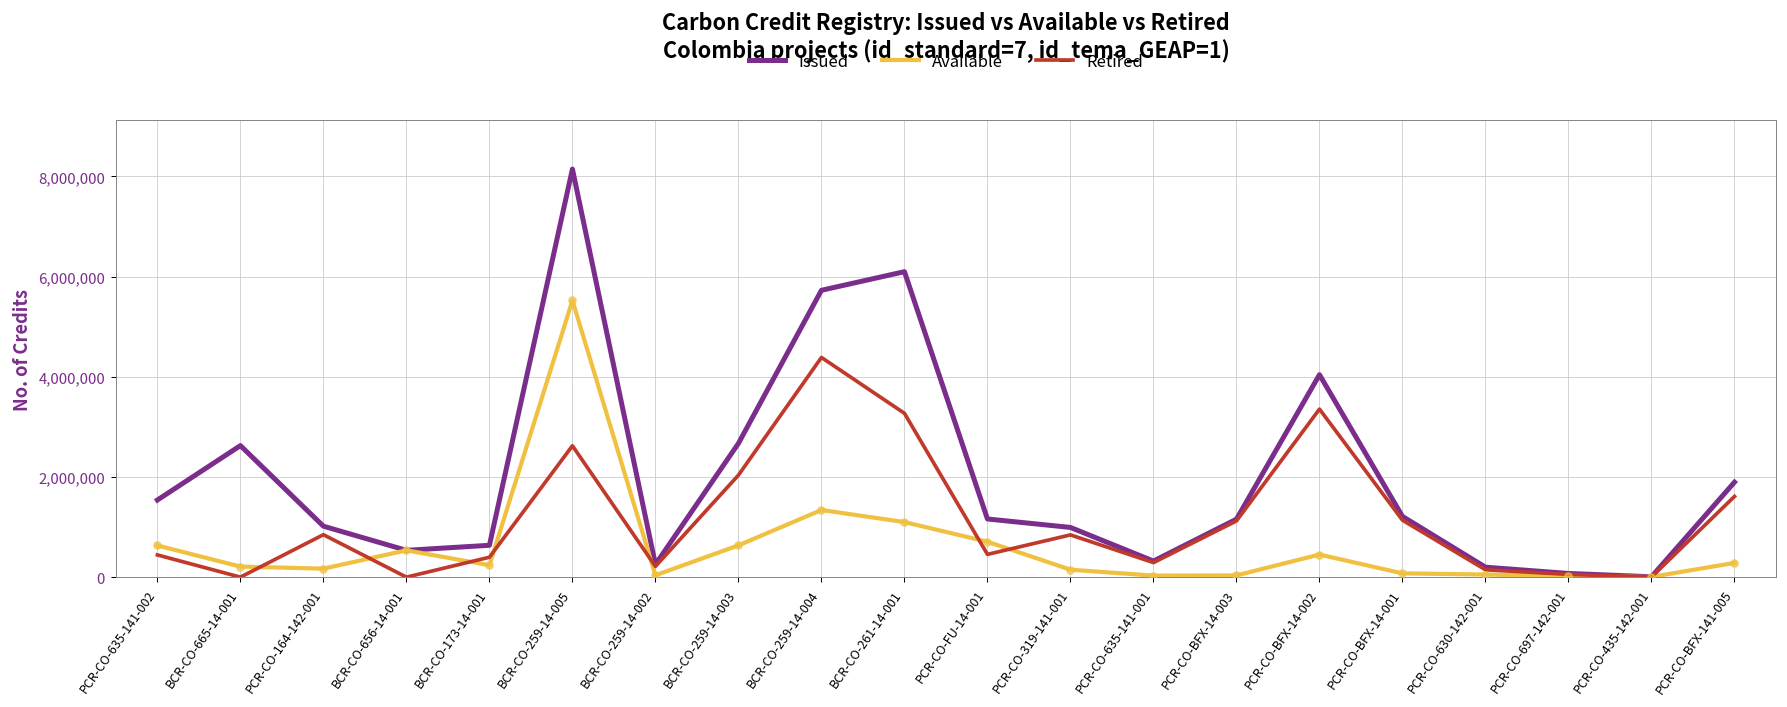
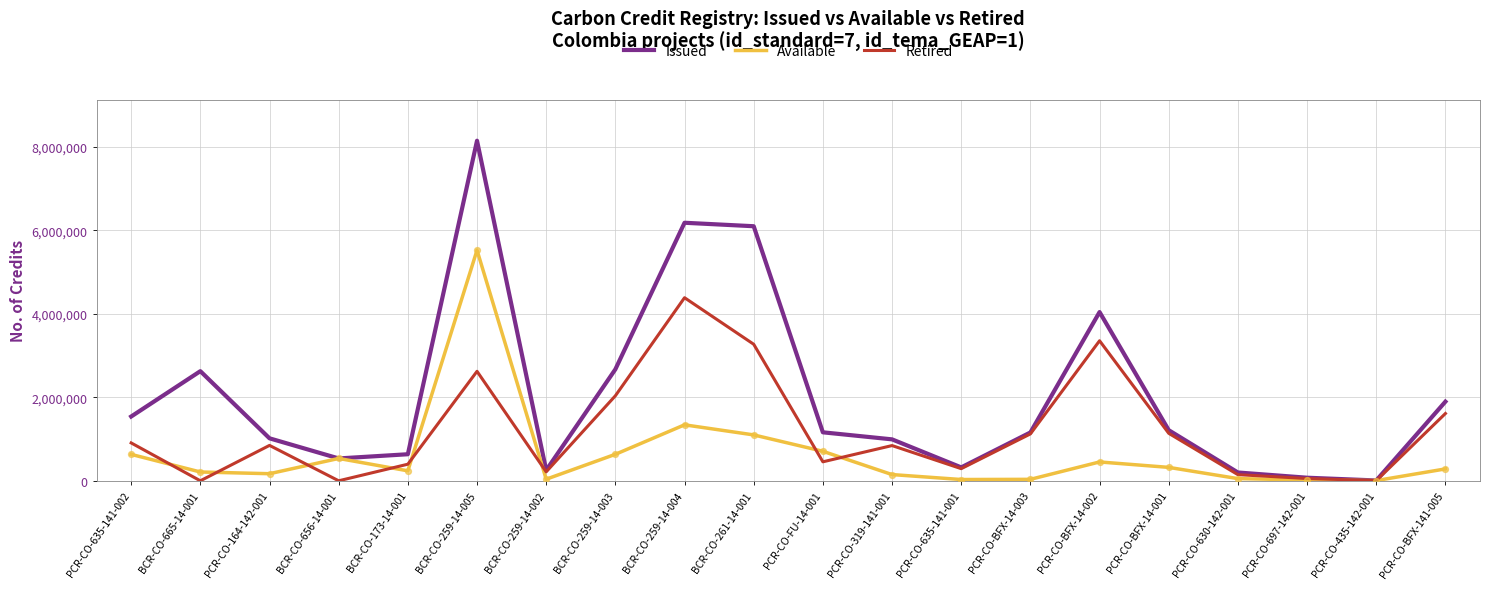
  {
    "Issued": {
      "PCR-CO-635-141-002": "1,500,000",
      "BCR-CO-665-14-001": "2,600,000",
      "PCR-CO-164-142-001": "1,000,000",
      "BCR-CO-173-14-001": "600,000",
      "BCR-CO-259-14-005": "8,100,000",
      "BCR-CO-259-14-003": "2,700,000",
-     "BCR-CO-259-14-004": "5,700,000",
+     "BCR-CO-259-14-004": "6,200,000",
      "BCR-CO-261-14-001": "6,100,000",
      "PCR-CO-FU-14-001": "1,200,000",
      "PCR-CO-319-141-001": "1,000,000",
      "PCR-CO-BFX-14-002": "4,000,000",
      "PCR-CO-BFX-14-001": "1,200,000",
      "PCR-CO-BFX-141-005": "1,900,000"
    },
    "Available": {
      "PCR-CO-635-141-002": "600,000",
      "BCR-CO-665-14-001": "200,000",
      "PCR-CO-164-142-001": "200,000",
      "BCR-CO-173-14-001": "200,000",
      "BCR-CO-259-14-005": "5,500,000",
      "BCR-CO-259-14-002": "0",
      "BCR-CO-259-14-003": "600,000",
      "BCR-CO-259-14-004": "1,300,000",
      "BCR-CO-261-14-001": "1,100,000",
      "PCR-CO-FU-14-001": "700,000",
      "PCR-CO-319-141-001": "100,000",
      "PCR-CO-635-141-001": "0",
      "PCR-CO-BFX-14-003": "0",
      "PCR-CO-BFX-14-002": "500,000",
-     "PCR-CO-BFX-14-001": "100,000",
+     "PCR-CO-BFX-14-001": "300,000",
      "PCR-CO-630-142-001": "100,000",
      "PCR-CO-BFX-141-005": "300,000"
    },
    "Retired": {
-     "PCR-CO-635-141-002": "400,000",
+     "PCR-CO-635-141-002": "900,000",
      "BCR-CO-665-14-001": "0",
      "PCR-CO-164-142-001": "800,000",
      "BCR-CO-656-14-001": "0",
      "BCR-CO-173-14-001": "400,000",
      "BCR-CO-259-14-005": "2,600,000",
      "BCR-CO-259-14-003": "2,000,000",
      "BCR-CO-259-14-004": "4,400,000",
      "BCR-CO-261-14-001": "3,300,000",
      "PCR-CO-FU-14-001": "500,000",
      "PCR-CO-319-141-001": "800,000",
      "PCR-CO-BFX-14-002": "3,400,000",
      "PCR-CO-BFX-14-001": "1,100,000",
      "PCR-CO-BFX-141-005": "1,600,000"
    }
  }
